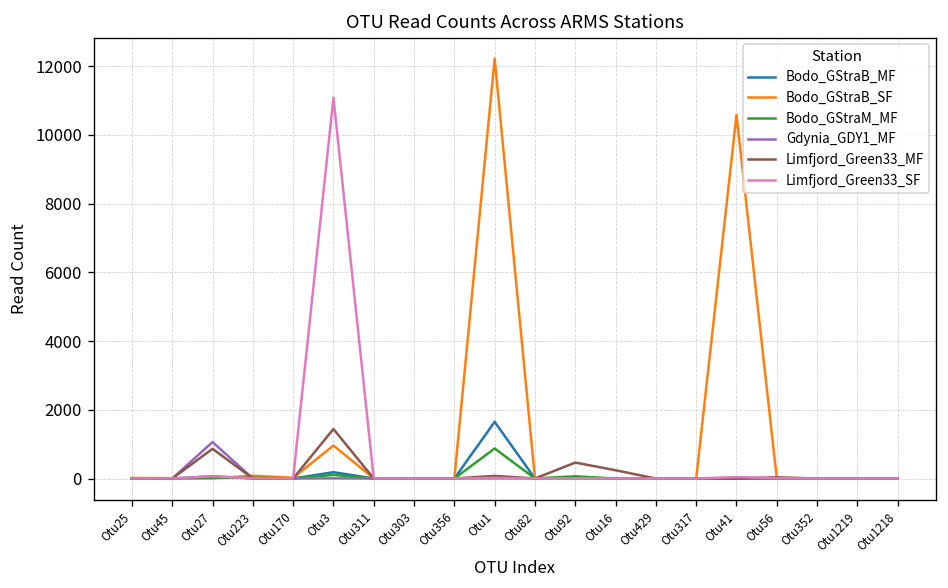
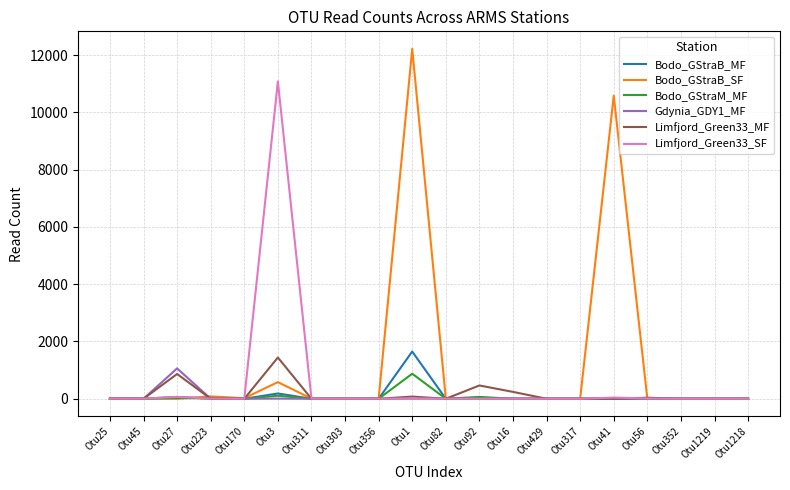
  {
    "Bodo_GStraB_MF": {
      "Otu1": 1600
    },
    "Bodo_GStraB_SF": {
-     "Otu3": 1000,
+     "Otu3": 600,
      "Otu1": 12200,
      "Otu41": 10600
    },
    "Bodo_GStraM_MF": {
      "Otu1": 900
    },
    "Gdynia_GDY1_MF": {
      "Otu27": 1100,
      "Otu3": 0
    },
    "Limfjord_Green33_MF": {
      "Otu27": 900,
      "Otu3": 1400,
      "Otu92": 500,
      "Otu16": 200
    },
    "Limfjord_Green33_SF": {
      "Otu3": 11100
    }
  }
